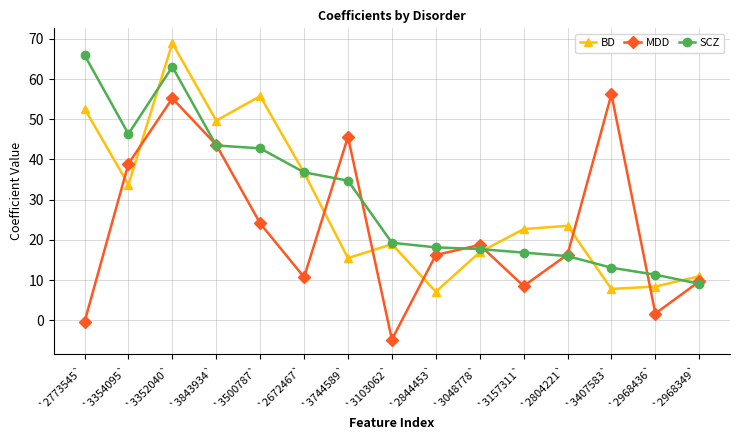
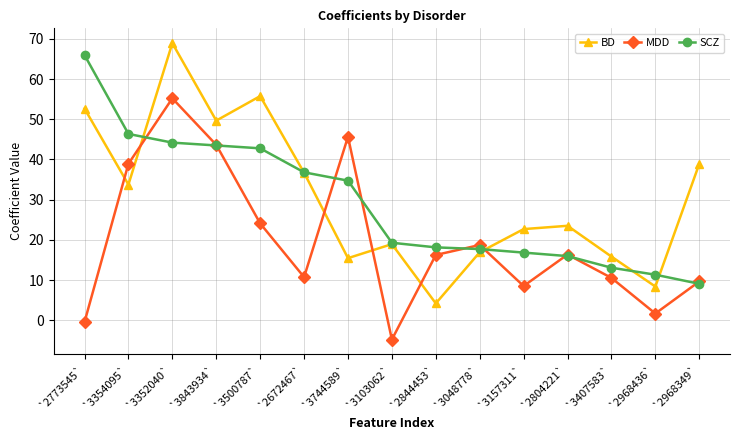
  {
    "BD": {
      "`2773545`": 53,
      "`3354095`": 34,
      "`3352040`": 69,
      "`3843934`": 50,
      "`3500787`": 56,
      "`3744589`": 15,
-     "`2844453`": 7,
+     "`2844453`": 4,
      "`3048778`": 17,
      "`3157311`": 23,
      "`2804221`": 24,
-     "`3407583`": 8,
+     "`3407583`": 16,
      "`2968436`": 8,
-     "`2968349`": 11
+     "`2968349`": 39
    },
    "MDD": {
      "`2773545`": 0,
      "`3354095`": 39,
      "`3352040`": 55,
      "`3500787`": 24,
      "`2672467`": 11,
      "`3744589`": 46,
      "`3103062`": -5,
      "`2844453`": 16,
      "`3048778`": 19,
      "`3157311`": 9,
-     "`3407583`": 56,
+     "`3407583`": 11,
      "`2968436`": 2
    },
    "SCZ": {
      "`2773545`": 66,
      "`3354095`": 46,
-     "`3352040`": 63,
+     "`3352040`": 44,
      "`3500787`": 43,
      "`3744589`": 35,
      "`2844453`": 18,
      "`3048778`": 18,
      "`3157311`": 17,
      "`3407583`": 13,
      "`2968436`": 11
    }
  }
